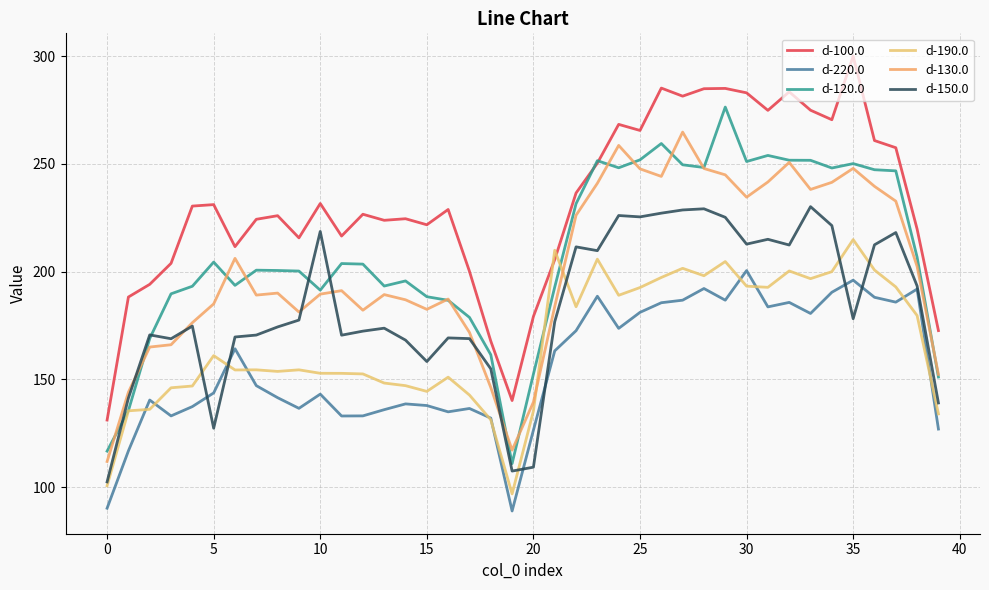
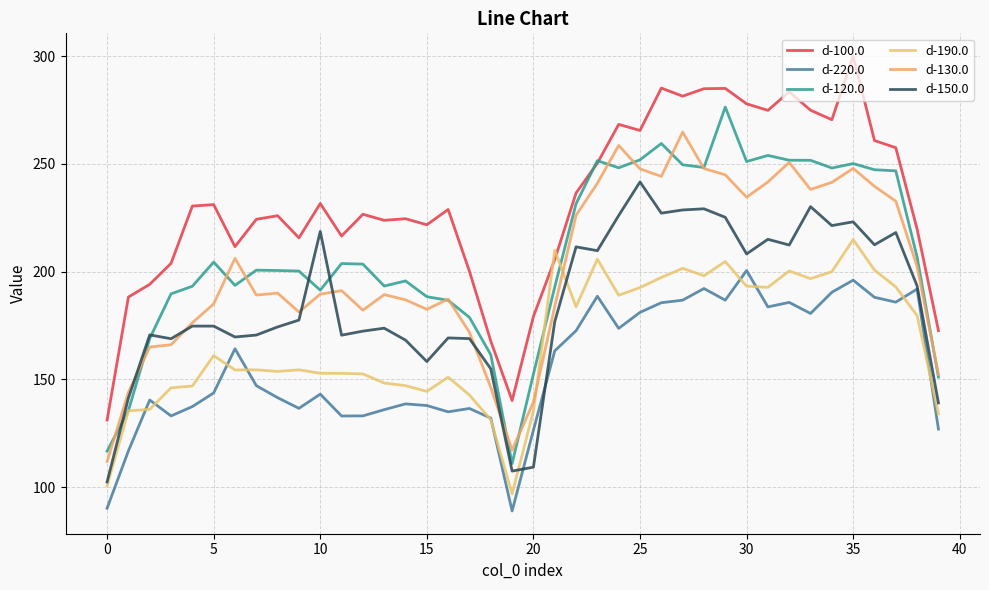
  {
    "d-100.0": {
      "0": 131,
      "5": 231,
      "10": 232,
      "15": 222,
      "20": 179,
      "25": 265,
-     "30": 283
+     "30": 278
    },
    "d-150.0": {
      "0": 102,
-     "5": 127,
+     "5": 175,
      "10": 219,
      "15": 158,
      "20": 109,
-     "25": 225,
-     "30": 213,
-     "35": 178
+     "25": 242,
+     "30": 208,
+     "35": 223
    }
  }
